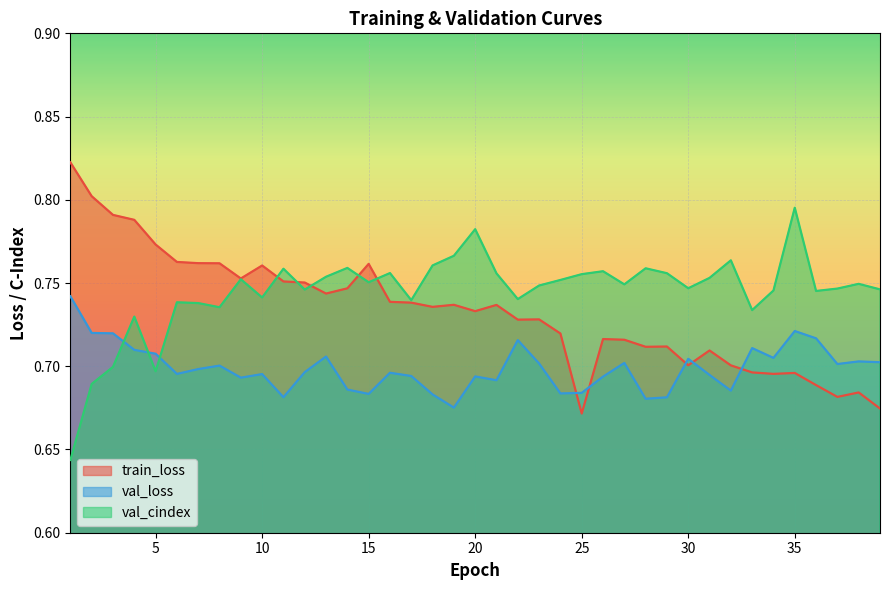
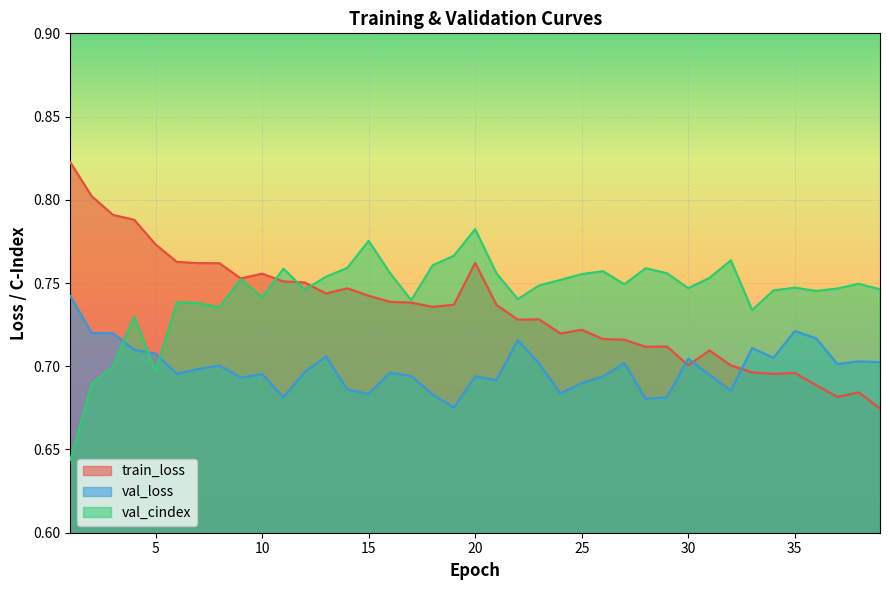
  {
    "train_loss": {
      "5": 0.773,
-     "10": 0.761,
-     "15": 0.762,
-     "20": 0.733,
-     "25": 0.672,
+     "10": 0.756,
+     "15": 0.742,
+     "20": 0.762,
+     "25": 0.722,
      "30": 0.701,
      "35": 0.696
    },
    "val_loss": {
      "5": 0.708,
      "10": 0.695,
      "15": 0.683,
      "20": 0.694,
-     "25": 0.684,
+     "25": 0.690,
      "30": 0.704,
      "35": 0.721
    },
    "val_cindex": {
      "5": 0.697,
      "10": 0.741,
-     "15": 0.750,
+     "15": 0.775,
      "20": 0.782,
      "25": 0.755,
      "30": 0.747,
-     "35": 0.795
+     "35": 0.747
    }
  }
